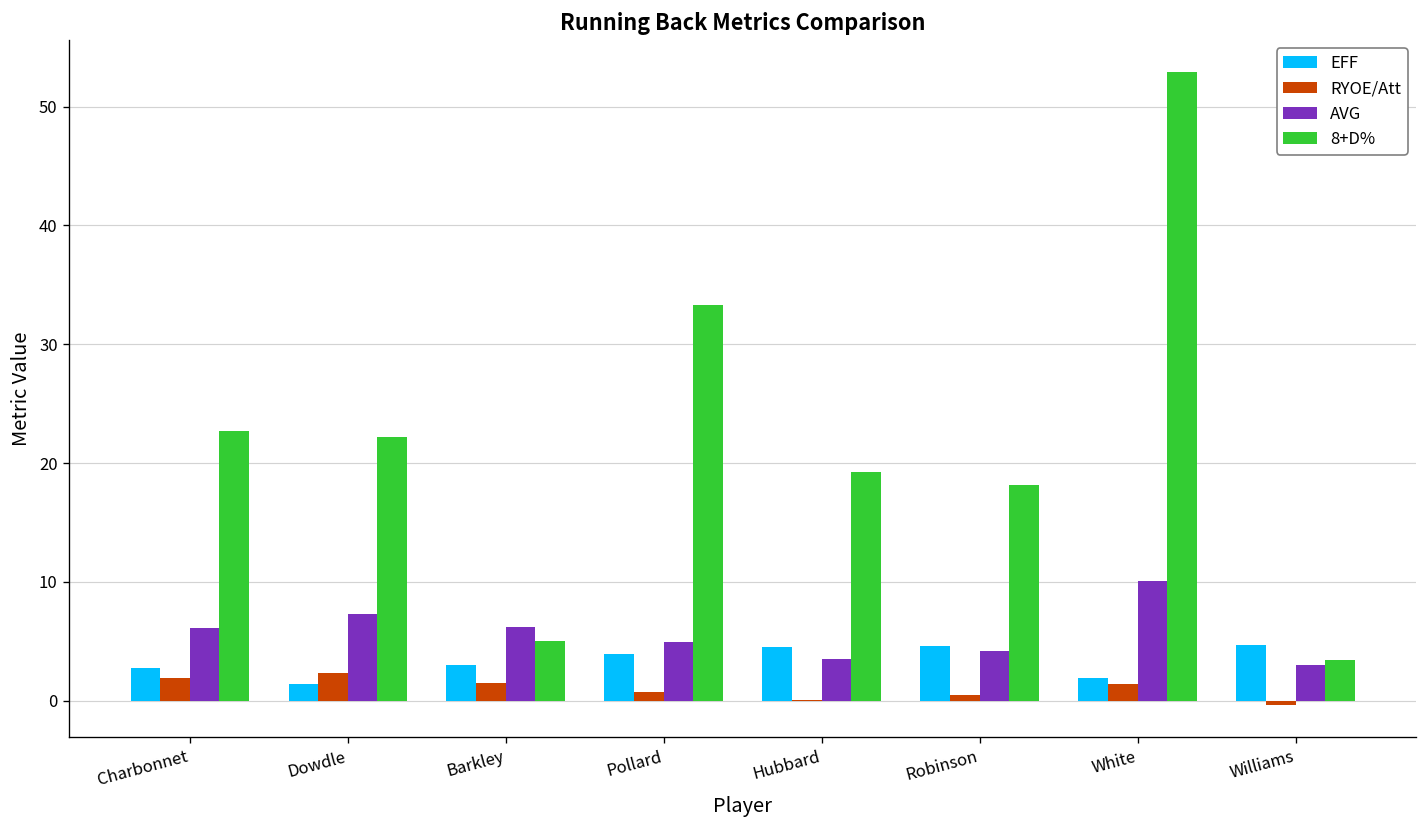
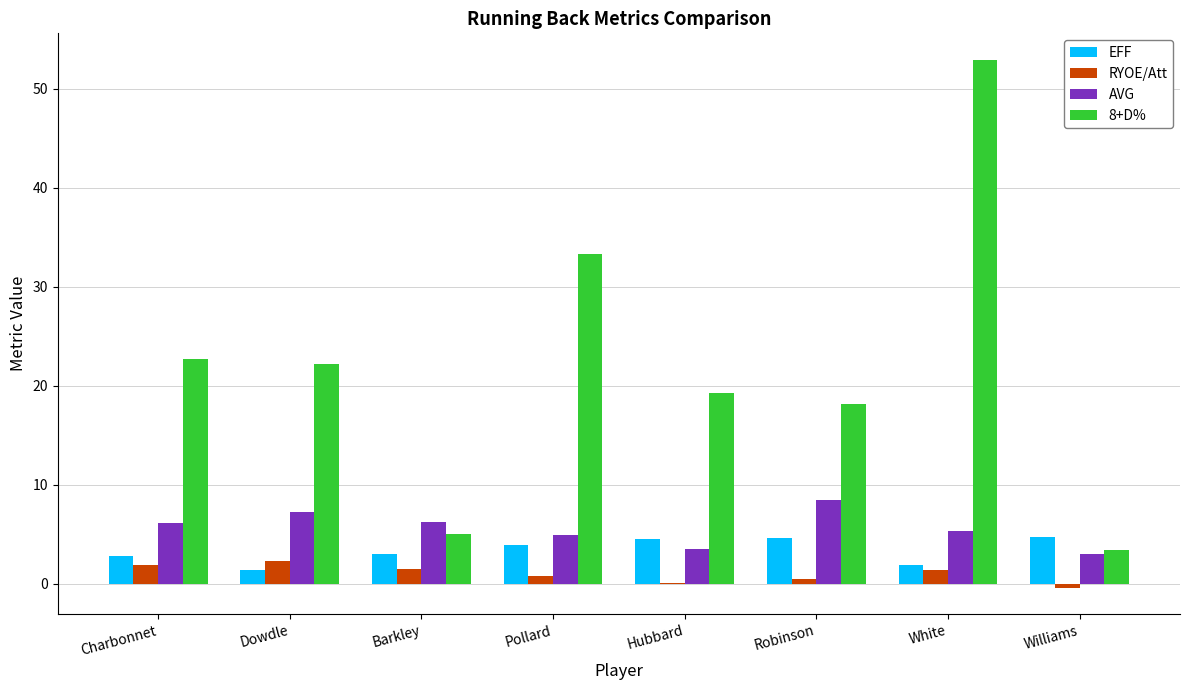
  {
    "EFF": {
      "Charbonnet": 3,
      "Dowdle": 1,
      "Barkley": 3,
      "Pollard": 4,
      "Hubbard": 5,
      "Robinson": 5,
      "White": 2,
      "Williams": 5
    },
    "RYOE/Att": {
      "Charbonnet": 2,
      "Dowdle": 2,
      "Barkley": 1,
      "Pollard": 1,
      "Robinson": 1,
      "White": 1,
      "Williams": 0
    },
    "AVG": {
      "Charbonnet": 6,
      "Dowdle": 7,
      "Barkley": 6,
      "Pollard": 5,
      "Hubbard": 4,
-     "Robinson": 4,
-     "White": 10,
+     "Robinson": 9,
+     "White": 5,
      "Williams": 3
    },
    "8+D%": {
      "Charbonnet": 23,
      "Dowdle": 22,
      "Barkley": 5,
      "Pollard": 33,
      "Hubbard": 19,
      "Robinson": 18,
      "White": 53,
      "Williams": 3
    }
  }
